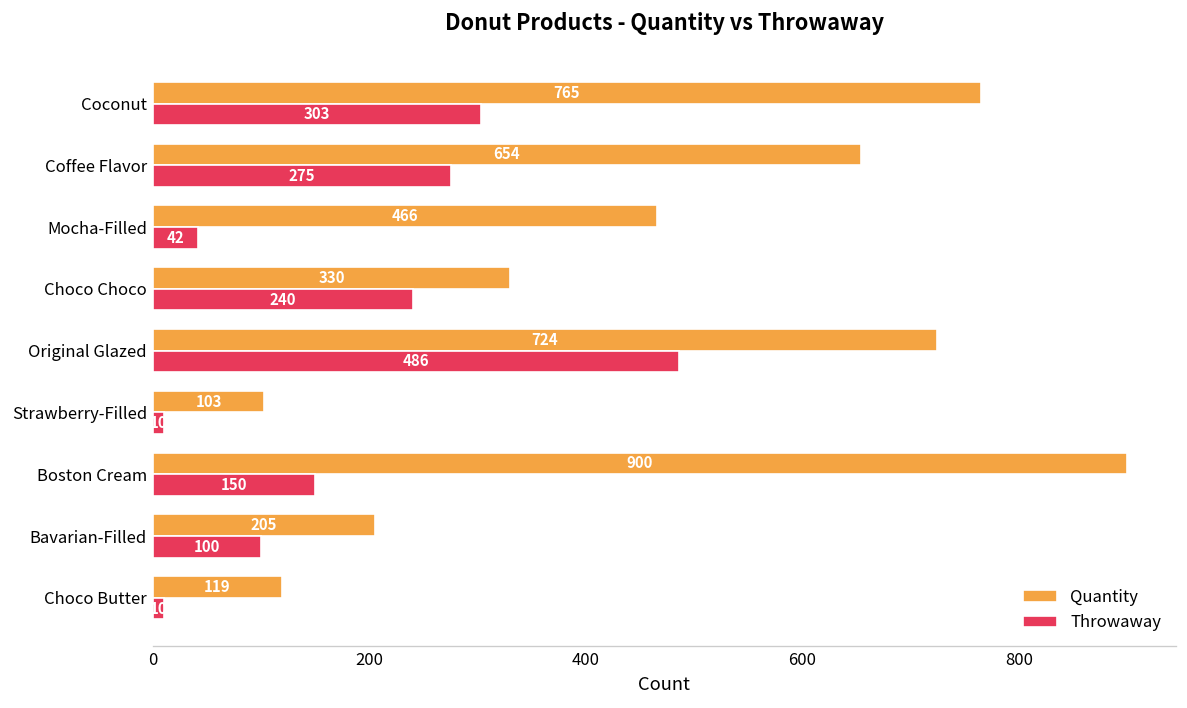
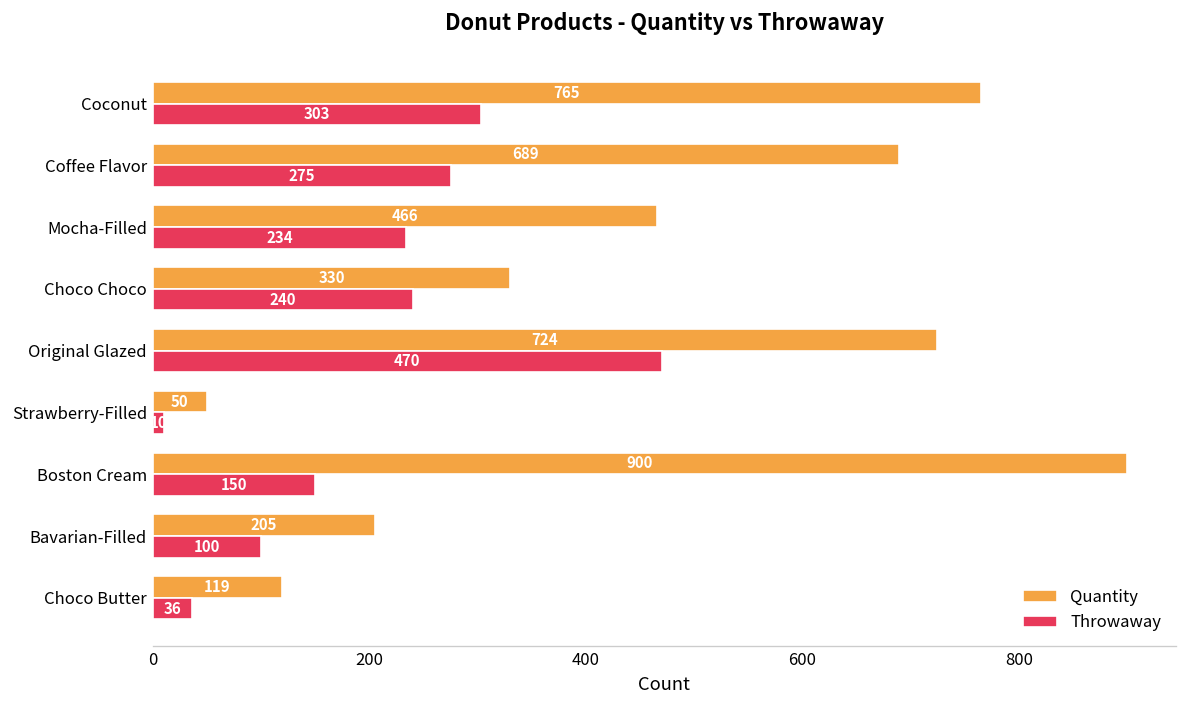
  {
    "Quantity": {
      "Coconut": 765,
-     "Coffee Flavor": 654,
+     "Coffee Flavor": 689,
      "Mocha-Filled": 466,
      "Choco Choco": 330,
      "Original Glazed": 724,
-     "Strawberry-Filled": 103,
+     "Strawberry-Filled": 50,
      "Boston Cream": 900,
      "Bavarian-Filled": 205,
      "Choco Butter": 119
    },
    "Throwaway": {
      "Coconut": 303,
      "Coffee Flavor": 275,
-     "Mocha-Filled": 42,
+     "Mocha-Filled": 234,
      "Choco Choco": 240,
-     "Original Glazed": 486,
+     "Original Glazed": 470,
      "Boston Cream": 150,
      "Bavarian-Filled": 100,
-     "Choco Butter": 10
+     "Choco Butter": 40
    }
  }
